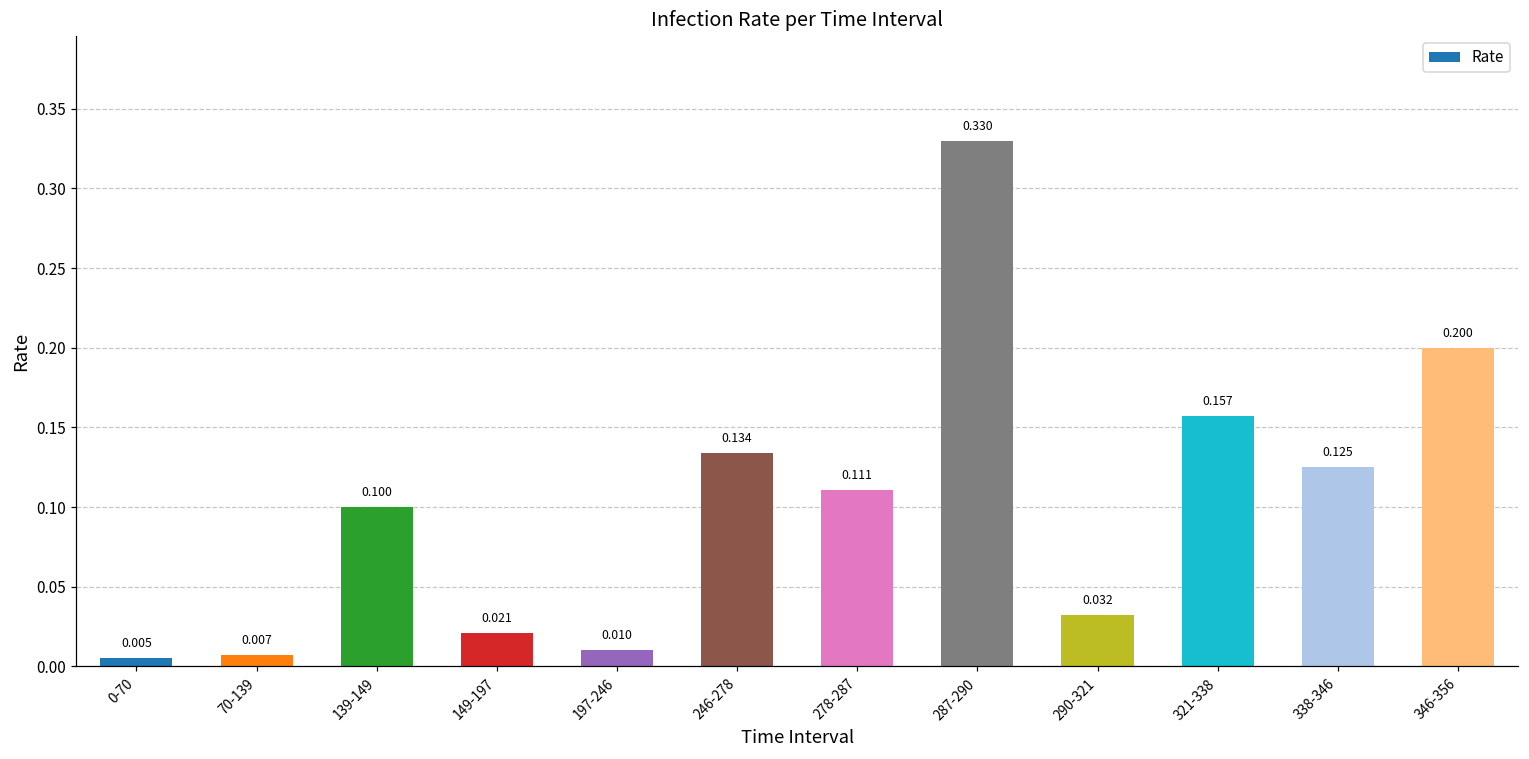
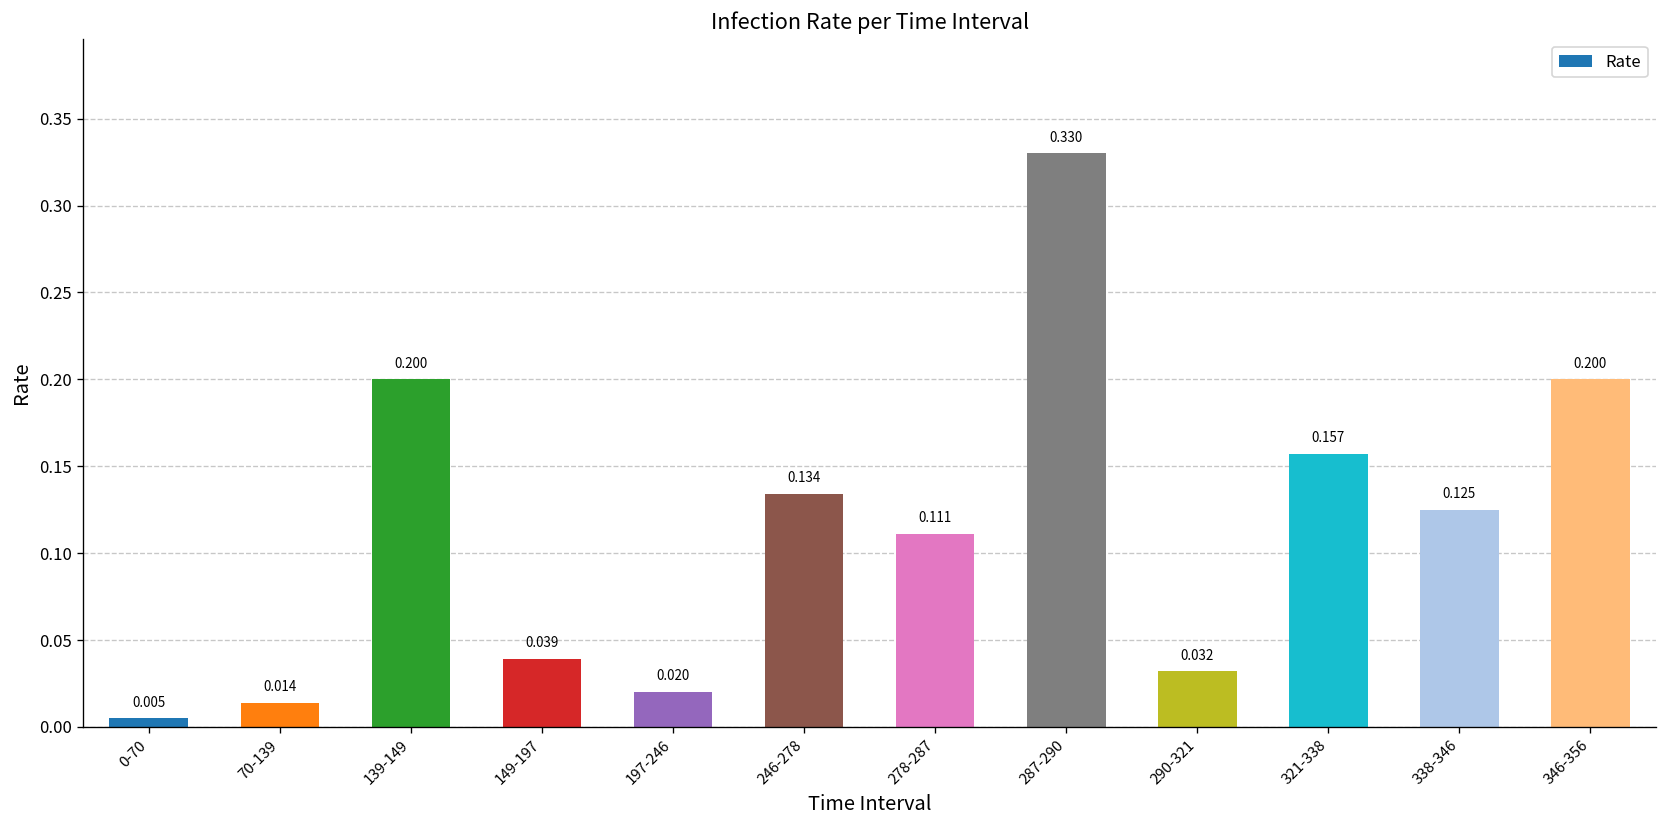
  {
    "0-70": 0.005,
-   "70-139": 0.007,
-   "139-149": 0.100,
-   "149-197": 0.021,
-   "197-246": 0.010,
+   "70-139": 0.014,
+   "139-149": 0.200,
+   "149-197": 0.039,
+   "197-246": 0.020,
    "246-278": 0.134,
    "278-287": 0.111,
    "287-290": 0.330,
    "290-321": 0.032,
    "321-338": 0.157,
    "338-346": 0.125,
    "346-356": 0.200
  }
